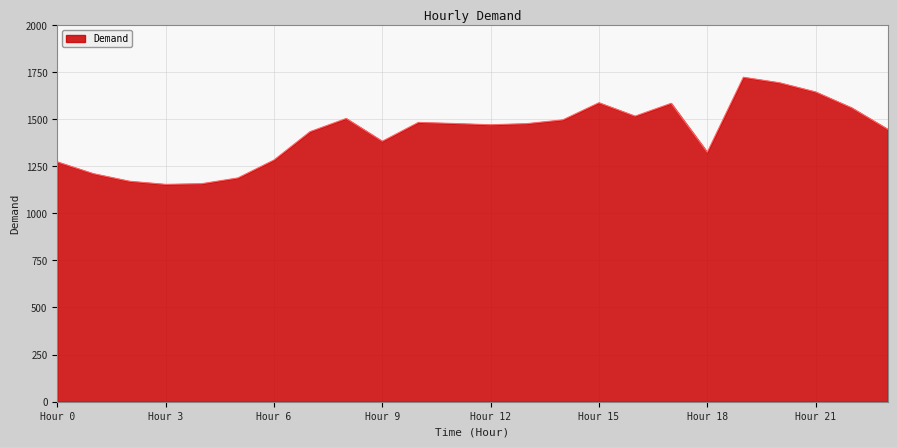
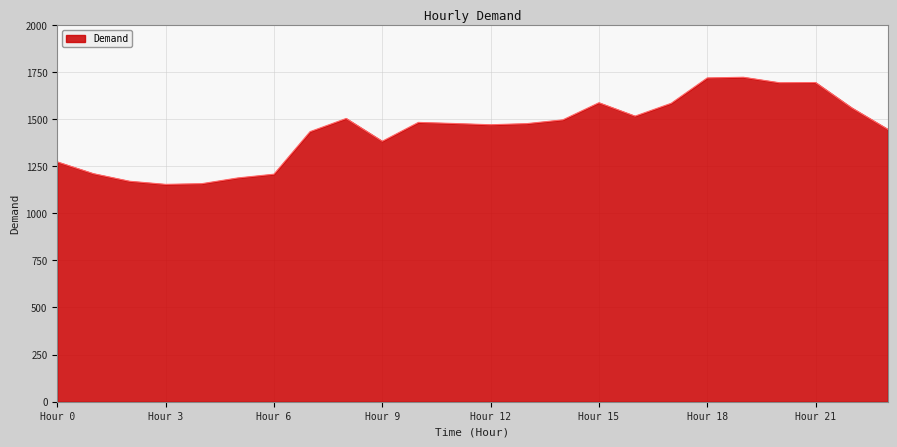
  {
    "Hour 0": 1270,
    "Hour 3": 1150,
-   "Hour 6": 1280,
+   "Hour 6": 1210,
    "Hour 9": 1380,
    "Hour 12": 1470,
    "Hour 15": 1590,
-   "Hour 18": 1320,
-   "Hour 21": 1640
+   "Hour 18": 1720,
+   "Hour 21": 1690
  }
